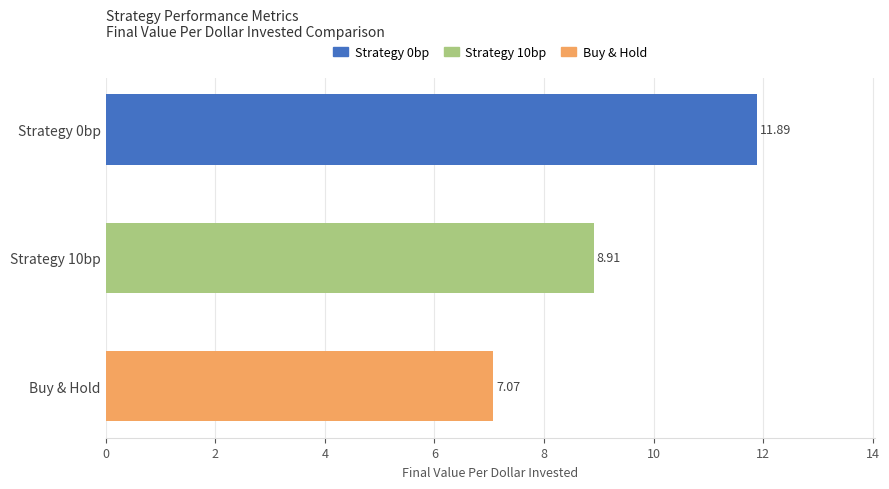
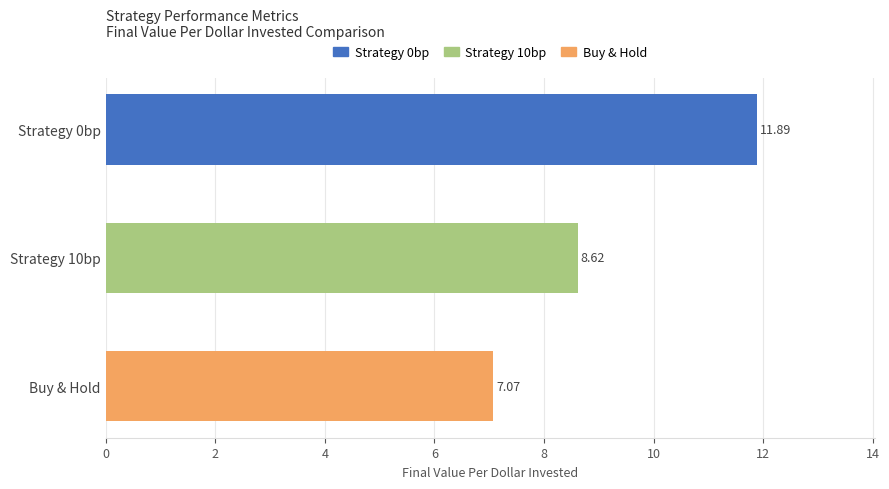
  {
    "Strategy 10bp": {
-     "Strategy 10bp": 8.91
+     "Strategy 10bp": 8.62
    },
    "Buy & Hold": {
      "Buy & Hold": 7.07
    }
  }
